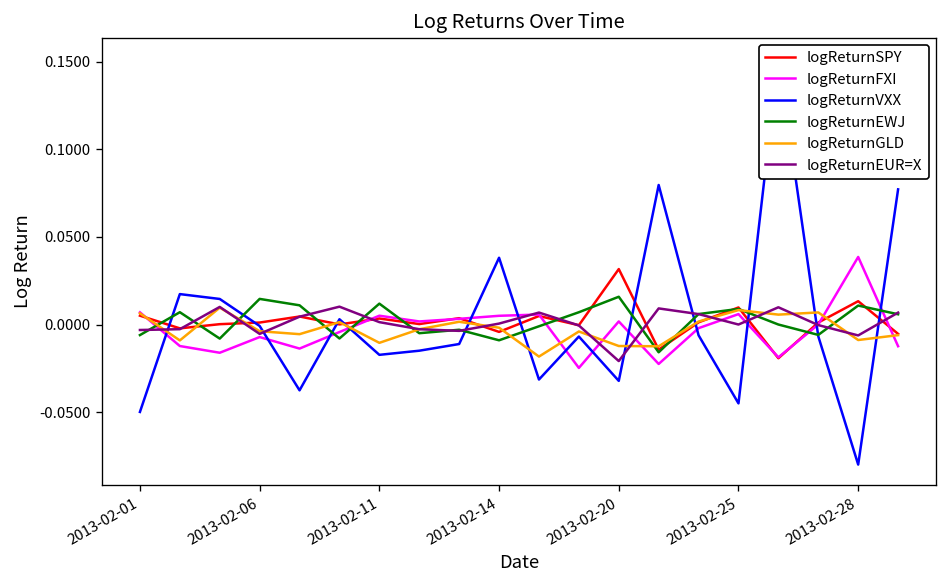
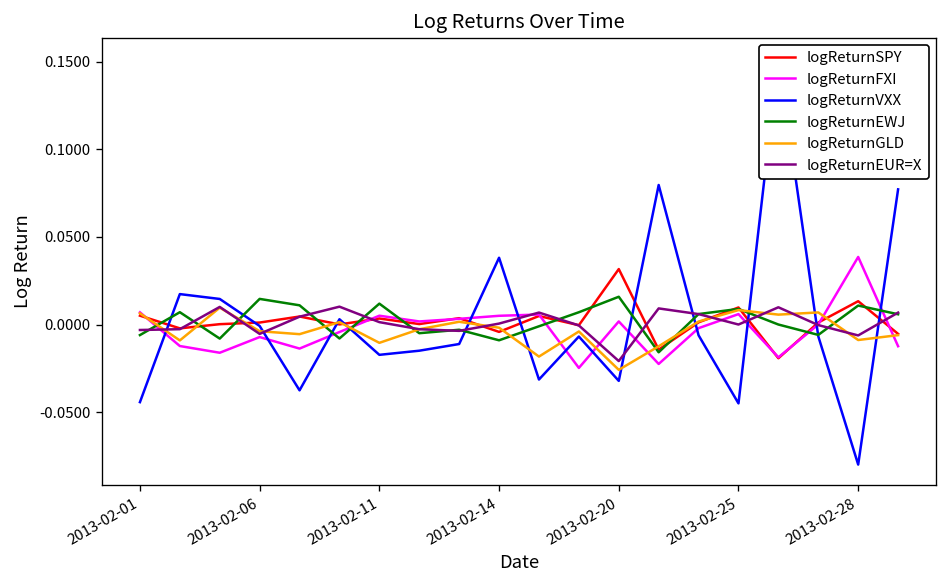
  {
    "logReturnSPY": {
      "2013-02-06": 0.001,
      "2013-02-14": -0.004,
      "2013-02-20": 0.032,
      "2013-02-28": 0.013
    },
    "logReturnFXI": {
      "2013-02-06": -0.007,
      "2013-02-14": 0.005,
      "2013-02-20": 0.002,
      "2013-02-25": 0.006,
      "2013-02-28": 0.039
    },
    "logReturnVXX": {
-     "2013-02-01": -0.050,
+     "2013-02-01": -0.044,
      "2013-02-06": -0.001,
      "2013-02-11": -0.017,
      "2013-02-14": 0.038,
      "2013-02-20": -0.032,
      "2013-02-25": -0.045,
      "2013-02-28": -0.080
    },
    "logReturnEWJ": {
      "2013-02-01": -0.006,
      "2013-02-06": 0.015,
      "2013-02-11": 0.012,
      "2013-02-14": -0.009,
      "2013-02-20": 0.016,
      "2013-02-28": 0.011
    },
    "logReturnGLD": {
      "2013-02-11": -0.010,
      "2013-02-14": -0.002,
-     "2013-02-20": -0.012,
+     "2013-02-20": -0.026,
      "2013-02-28": -0.009
    },
    "logReturnEUR=X": {
      "2013-02-01": -0.003,
      "2013-02-11": 0.001,
      "2013-02-14": 0.001,
      "2013-02-20": -0.021,
      "2013-02-25": 0.000,
      "2013-02-28": -0.006
    }
  }
